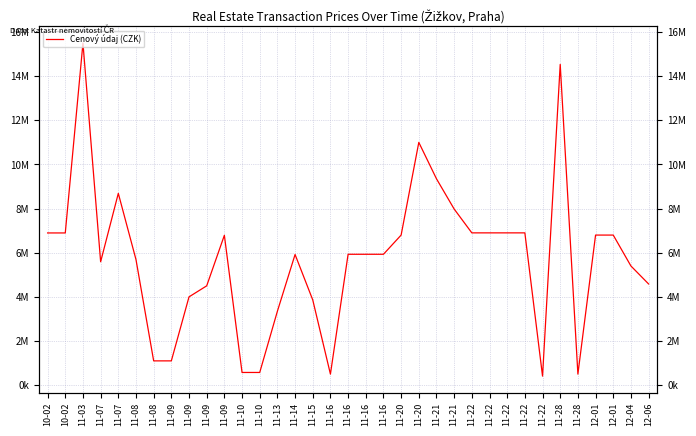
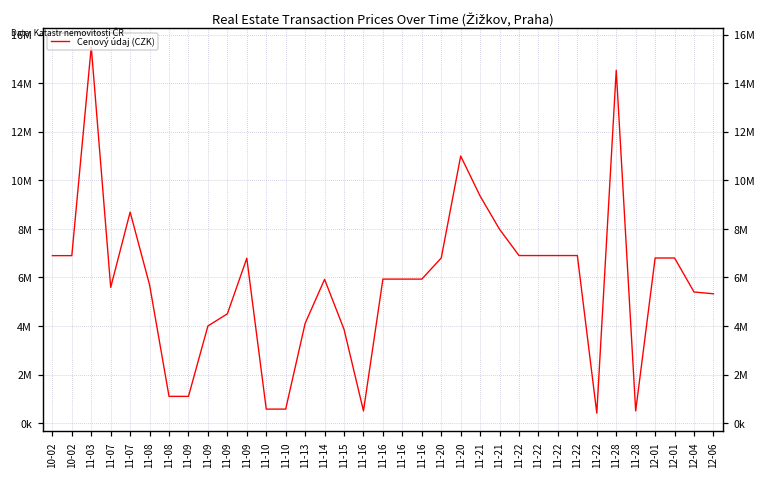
  {
-   "11-13": 3400000,
+   "11-13": 4100000,
    "11-14": 5900000,
    "11-15": 3900000,
    "12-04": 5400000,
-   "12-06": 4600000
+   "12-06": 5300000
  }
